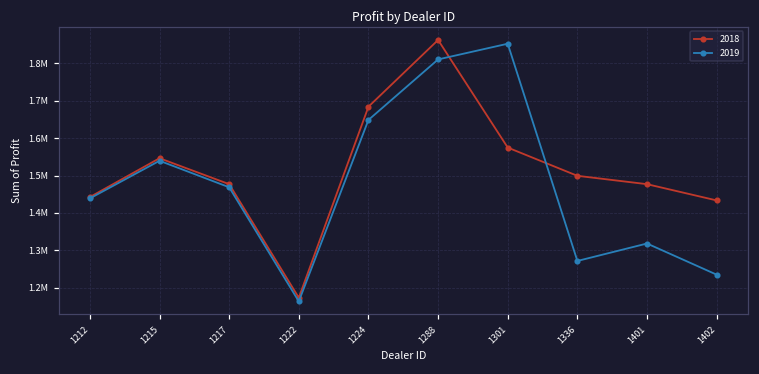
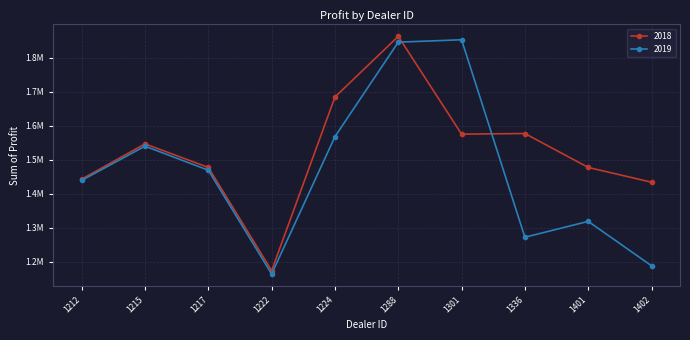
  {
    "2018": {
      "1217": 1480000,
      "1222": 1170000,
      "1224": 1680000,
      "1288": 1860000,
      "1301": 1570000,
-     "1336": 1500000,
+     "1336": 1580000,
      "1401": 1480000,
      "1402": 1430000
    },
    "2019": {
      "1217": 1470000,
      "1222": 1160000,
-     "1224": 1650000,
-     "1288": 1810000,
+     "1224": 1570000,
+     "1288": 1850000,
      "1301": 1850000,
      "1336": 1270000,
      "1401": 1320000,
-     "1402": 1230000
+     "1402": 1190000
    }
  }
